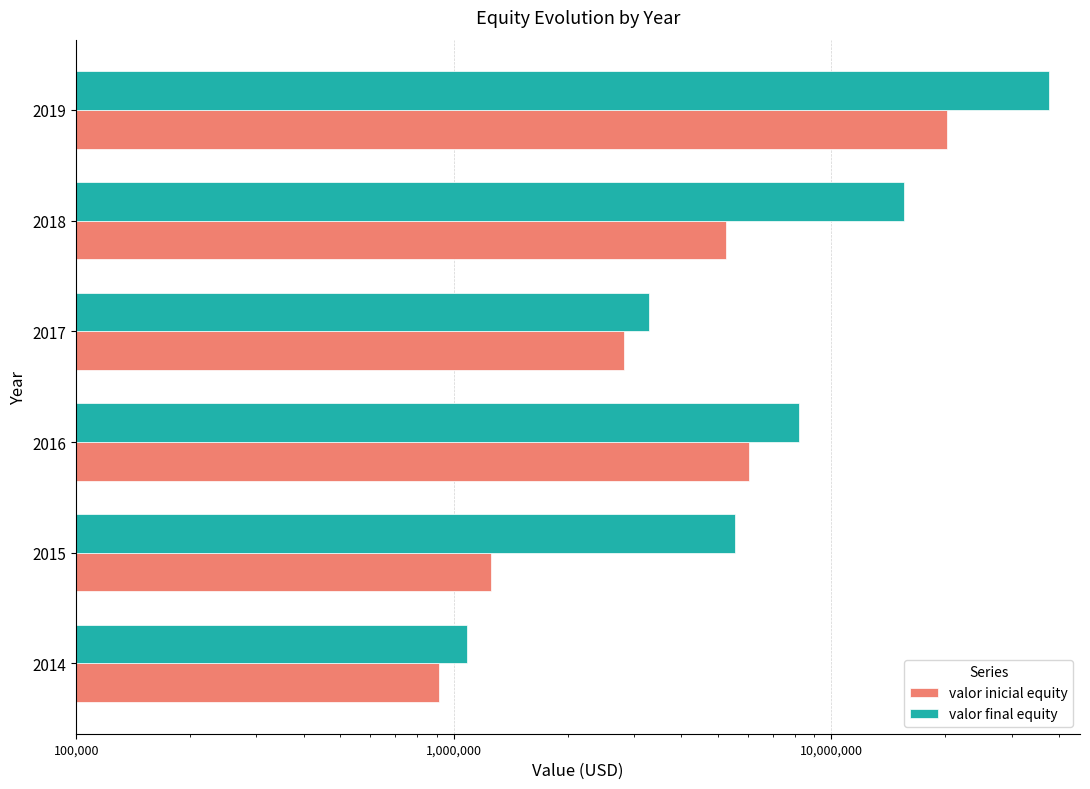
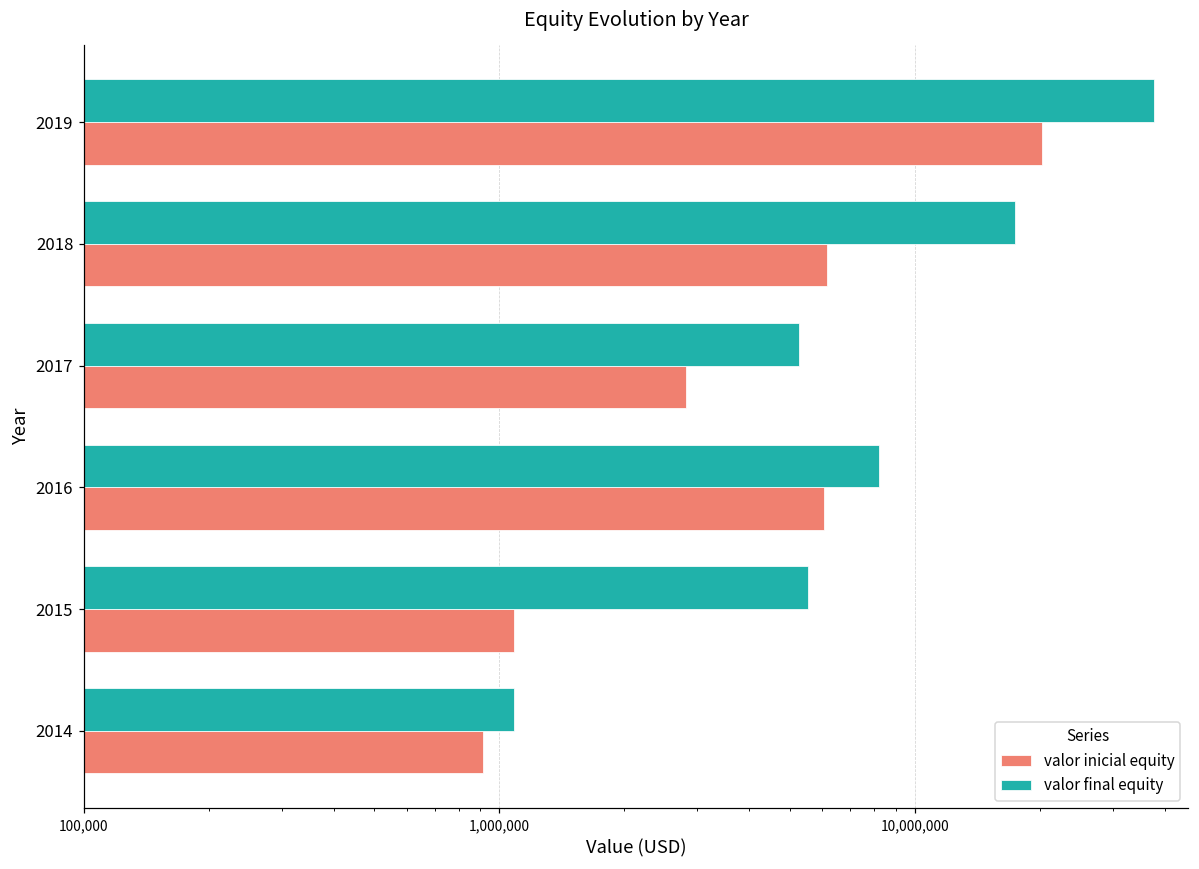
  {
    "valor inicial equity": {
      "2019": "20,000,000",
-     "2018": "5,300,000",
+     "2018": "6,100,000",
      "2017": "2,800,000",
      "2016": "6,100,000",
-     "2015": "1,250,000",
+     "2015": "1,080,000",
      "2014": "910,000"
    },
    "valor final equity": {
      "2019": "38,000,000",
-     "2018": "15,600,000",
-     "2017": "3,300,000",
+     "2018": "17,000,000",
+     "2017": "5,300,000",
      "2016": "8,200,000",
      "2015": "5,500,000",
      "2014": "1,080,000"
    }
  }
